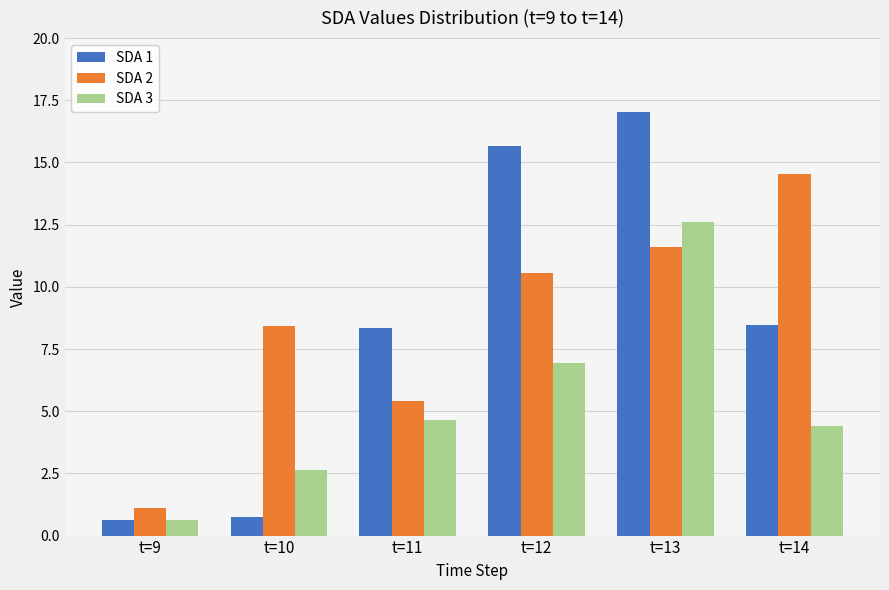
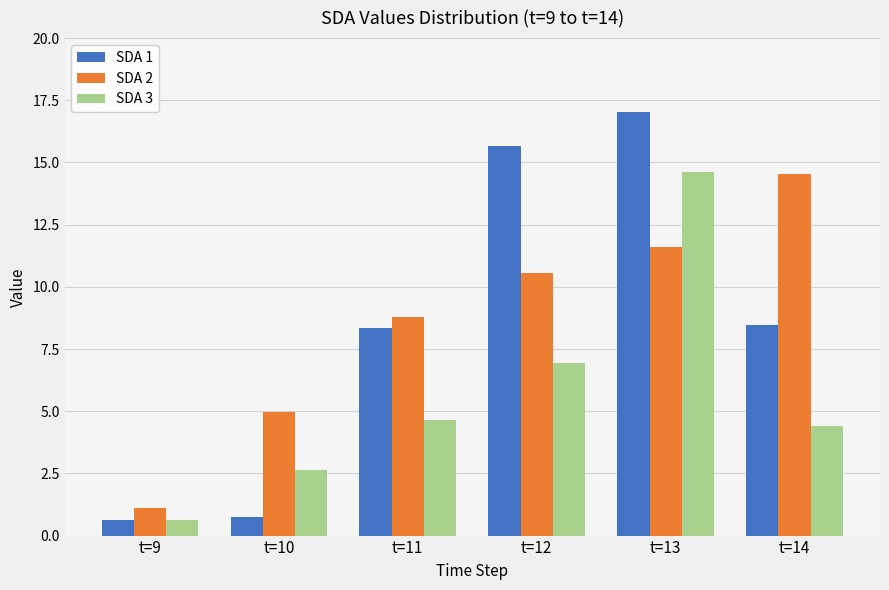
  {
    "SDA 1": {
      "t=9": 0.6,
      "t=10": 0.8,
      "t=11": 8.3,
      "t=12": 15.6,
      "t=13": 17.0,
      "t=14": 8.5
    },
    "SDA 2": {
      "t=9": 1.1,
-     "t=10": 8.4,
-     "t=11": 5.4,
+     "t=10": 5.0,
+     "t=11": 8.8,
      "t=12": 10.5,
      "t=13": 11.6,
      "t=14": 14.5
    },
    "SDA 3": {
      "t=9": 0.6,
      "t=10": 2.6,
      "t=11": 4.7,
      "t=12": 6.9,
-     "t=13": 12.6,
+     "t=13": 14.6,
      "t=14": 4.4
    }
  }
